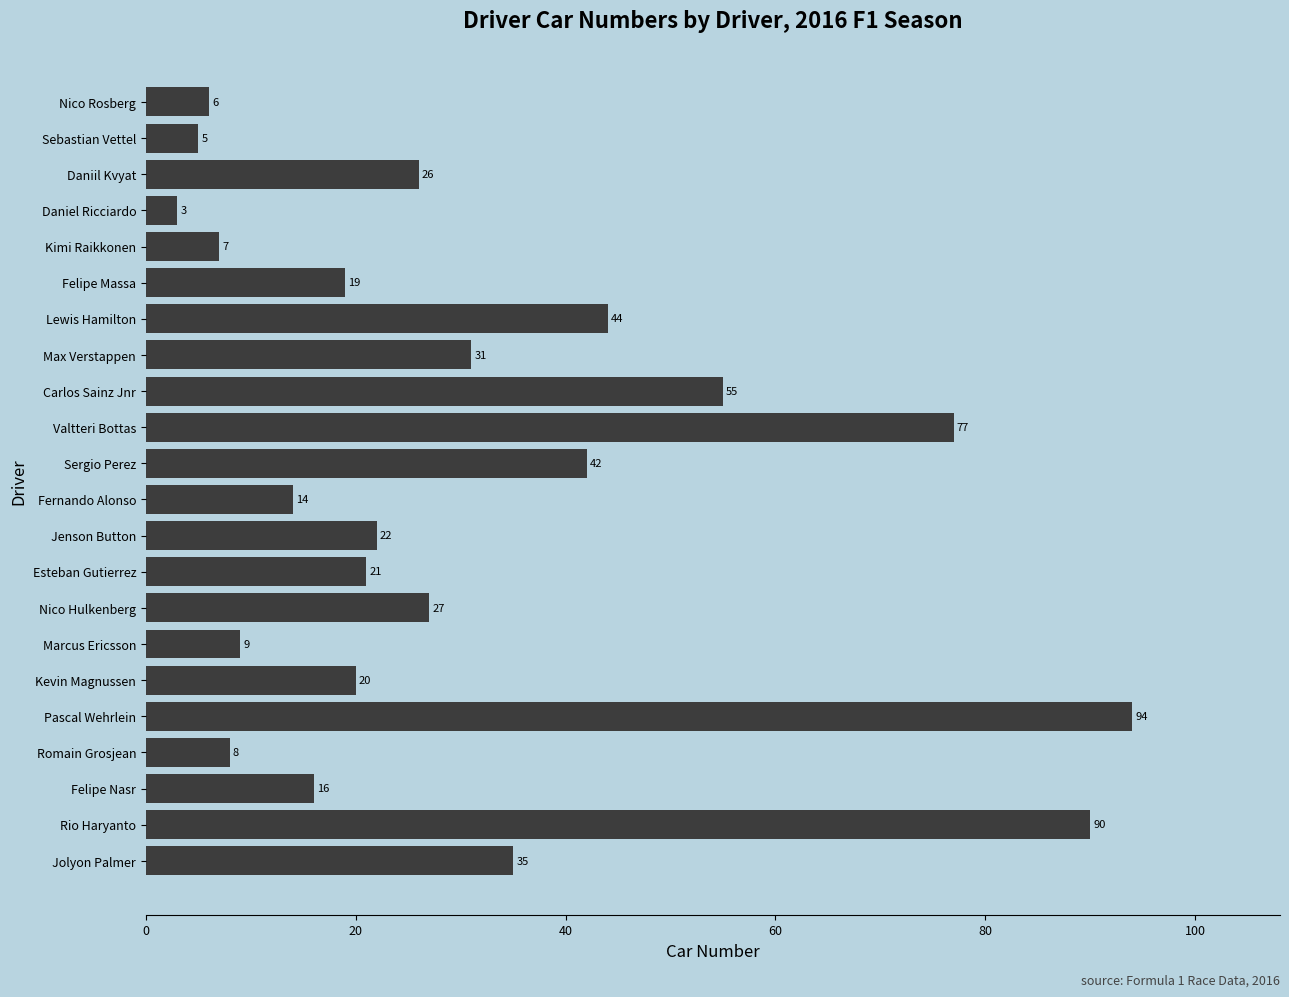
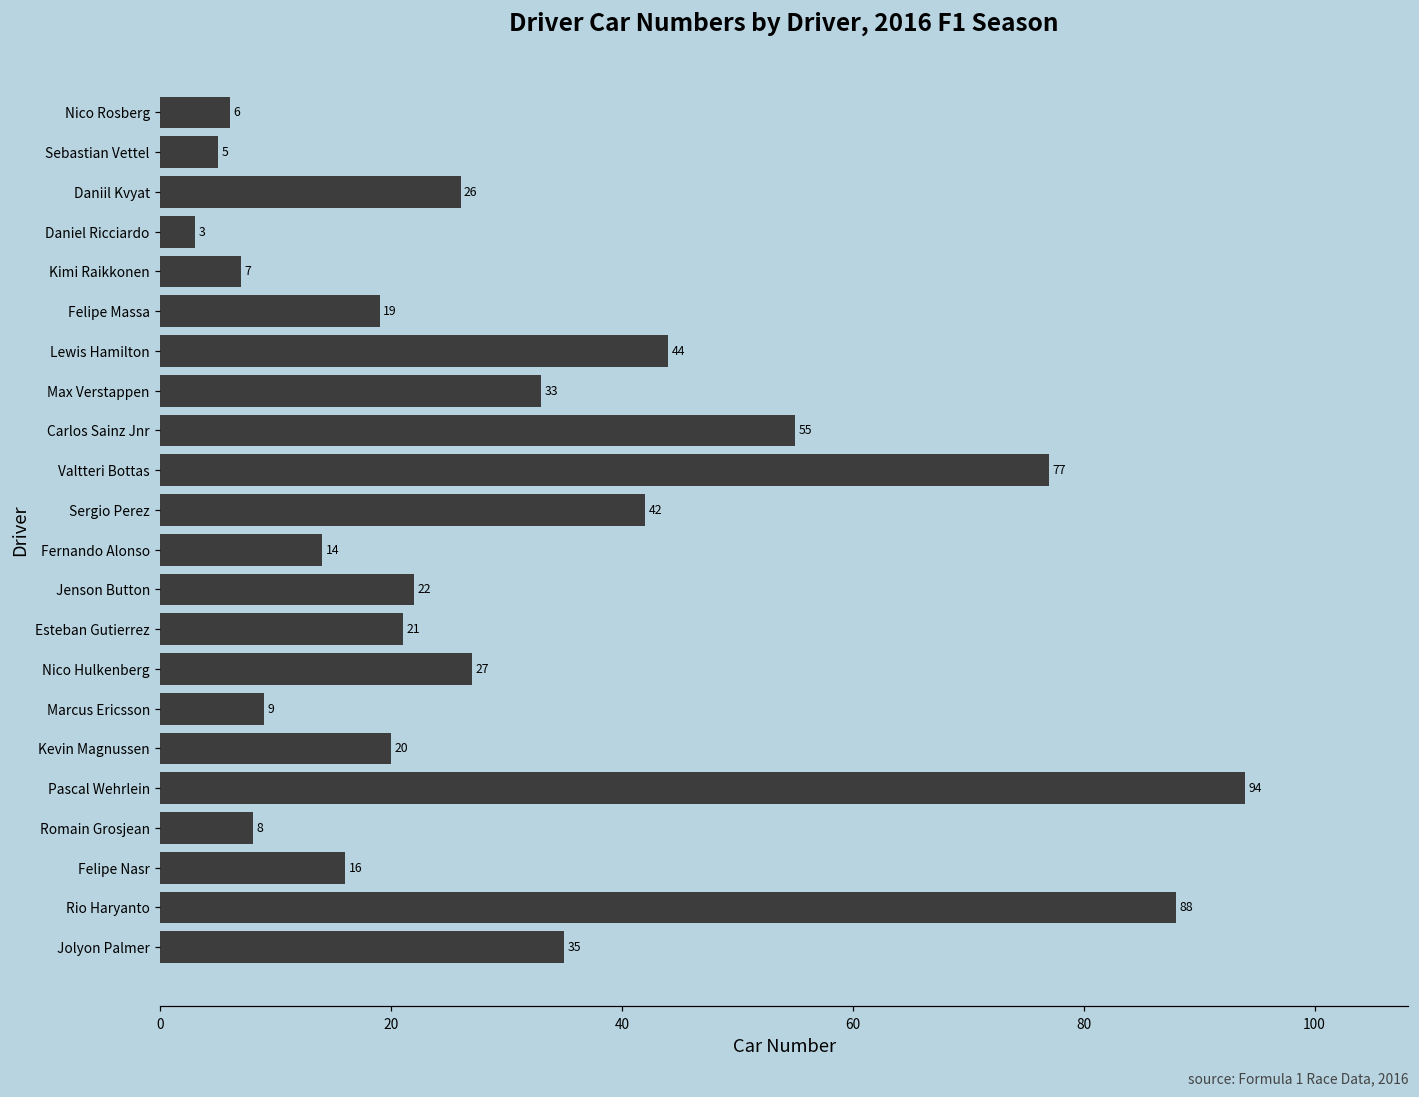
  {
    "Nico Rosberg": 6,
    "Sebastian Vettel": 5,
    "Daniil Kvyat": 26,
    "Daniel Ricciardo": 3,
    "Kimi Raikkonen": 7,
    "Felipe Massa": 19,
    "Lewis Hamilton": 44,
-   "Max Verstappen": 31,
+   "Max Verstappen": 33,
    "Carlos Sainz Jnr": 55,
    "Valtteri Bottas": 77,
    "Sergio Perez": 42,
    "Fernando Alonso": 14,
    "Jenson Button": 22,
    "Esteban Gutierrez": 21,
    "Nico Hulkenberg": 27,
    "Marcus Ericsson": 9,
    "Kevin Magnussen": 20,
    "Pascal Wehrlein": 94,
    "Romain Grosjean": 8,
    "Felipe Nasr": 16,
-   "Rio Haryanto": 90,
+   "Rio Haryanto": 88,
    "Jolyon Palmer": 35
  }
